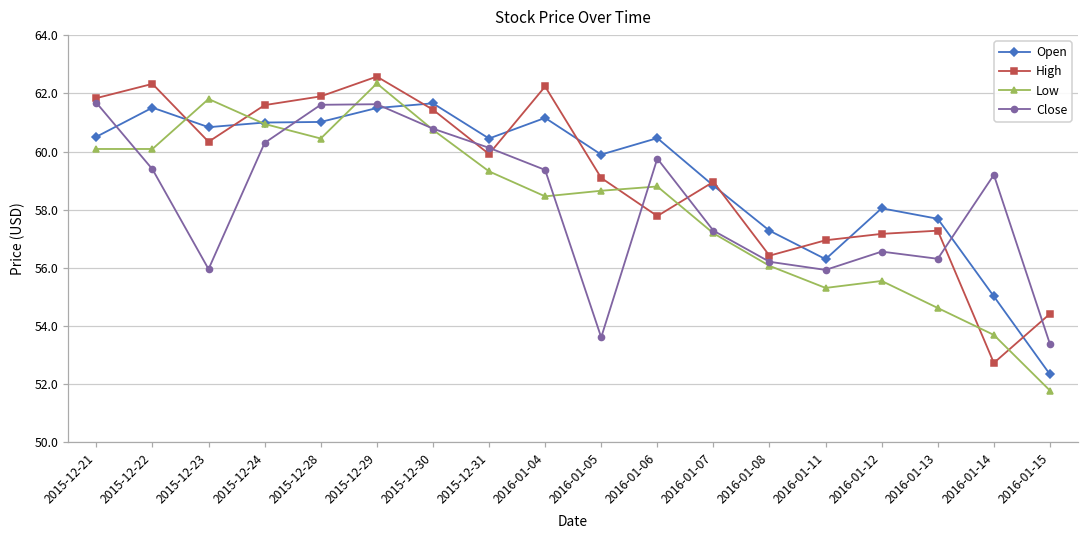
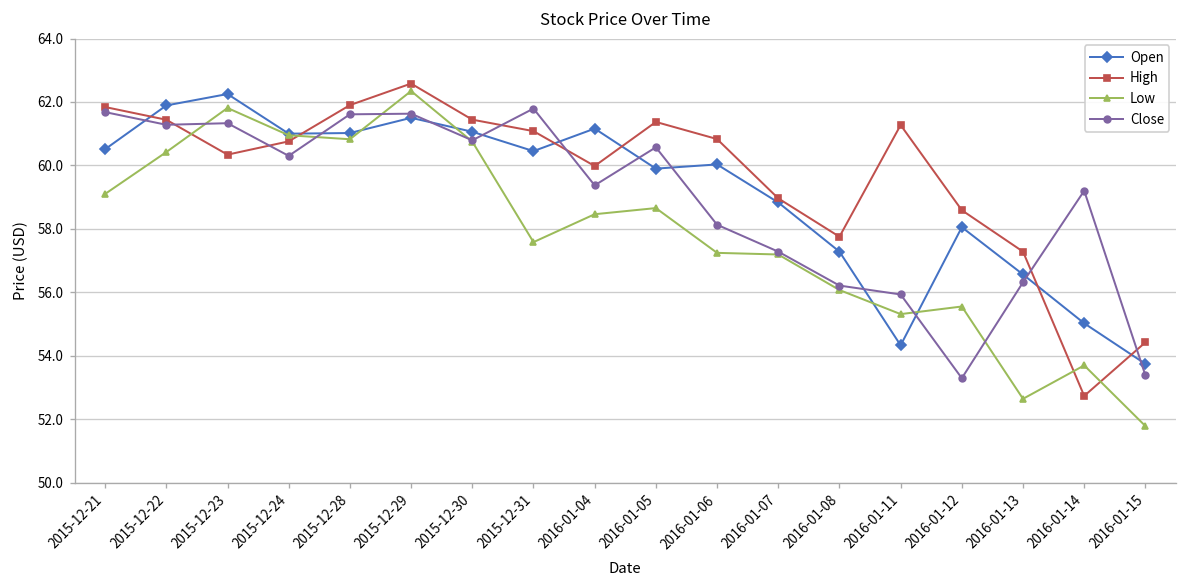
  {
    "Open": {
      "2015-12-21": 60.5,
-     "2015-12-22": 61.5,
-     "2015-12-23": 60.8,
+     "2015-12-22": 61.9,
+     "2015-12-23": 62.3,
      "2015-12-28": 61.0,
      "2015-12-29": 61.5,
-     "2015-12-30": 61.7,
+     "2015-12-30": 61.1,
      "2015-12-31": 60.5,
      "2016-01-04": 61.2,
      "2016-01-05": 59.9,
-     "2016-01-06": 60.5,
+     "2016-01-06": 60.0,
      "2016-01-07": 58.8,
      "2016-01-08": 57.3,
-     "2016-01-11": 56.3,
+     "2016-01-11": 54.3,
      "2016-01-12": 58.1,
-     "2016-01-13": 57.7,
+     "2016-01-13": 56.6,
      "2016-01-14": 55.0,
-     "2016-01-15": 52.3
+     "2016-01-15": 53.7
    },
    "High": {
      "2015-12-21": 61.8,
-     "2015-12-22": 62.3,
+     "2015-12-22": 61.4,
      "2015-12-23": 60.3,
-     "2015-12-24": 61.6,
+     "2015-12-24": 60.8,
      "2015-12-28": 61.9,
      "2015-12-29": 62.6,
      "2015-12-30": 61.4,
-     "2015-12-31": 59.9,
-     "2016-01-04": 62.2,
-     "2016-01-05": 59.1,
-     "2016-01-06": 57.8,
+     "2015-12-31": 61.1,
+     "2016-01-04": 60.0,
+     "2016-01-05": 61.4,
+     "2016-01-06": 60.8,
      "2016-01-07": 59.0,
-     "2016-01-08": 56.4,
-     "2016-01-11": 57.0,
-     "2016-01-12": 57.2,
+     "2016-01-08": 57.8,
+     "2016-01-11": 61.3,
+     "2016-01-12": 58.6,
      "2016-01-13": 57.3,
      "2016-01-14": 52.7,
      "2016-01-15": 54.4
    },
    "Low": {
-     "2015-12-21": 60.1,
-     "2015-12-22": 60.1,
+     "2015-12-21": 59.1,
+     "2015-12-22": 60.4,
      "2015-12-23": 61.8,
-     "2015-12-28": 60.5,
+     "2015-12-28": 60.8,
      "2015-12-29": 62.3,
-     "2015-12-31": 59.3,
+     "2015-12-31": 57.6,
      "2016-01-04": 58.5,
      "2016-01-05": 58.7,
-     "2016-01-06": 58.8,
+     "2016-01-06": 57.2,
      "2016-01-08": 56.1,
      "2016-01-11": 55.3,
      "2016-01-12": 55.5,
-     "2016-01-13": 54.6,
+     "2016-01-13": 52.6,
      "2016-01-14": 53.7,
      "2016-01-15": 51.8
    },
    "Close": {
      "2015-12-21": 61.7,
-     "2015-12-22": 59.4,
-     "2015-12-23": 56.0,
+     "2015-12-22": 61.3,
+     "2015-12-23": 61.3,
      "2015-12-24": 60.3,
      "2015-12-28": 61.6,
      "2015-12-29": 61.6,
-     "2015-12-31": 60.1,
+     "2015-12-31": 61.8,
      "2016-01-04": 59.4,
-     "2016-01-05": 53.6,
-     "2016-01-06": 59.8,
+     "2016-01-05": 60.6,
+     "2016-01-06": 58.1,
      "2016-01-08": 56.2,
      "2016-01-11": 55.9,
-     "2016-01-12": 56.6,
+     "2016-01-12": 53.3,
      "2016-01-13": 56.3,
      "2016-01-14": 59.2,
      "2016-01-15": 53.4
    }
  }
